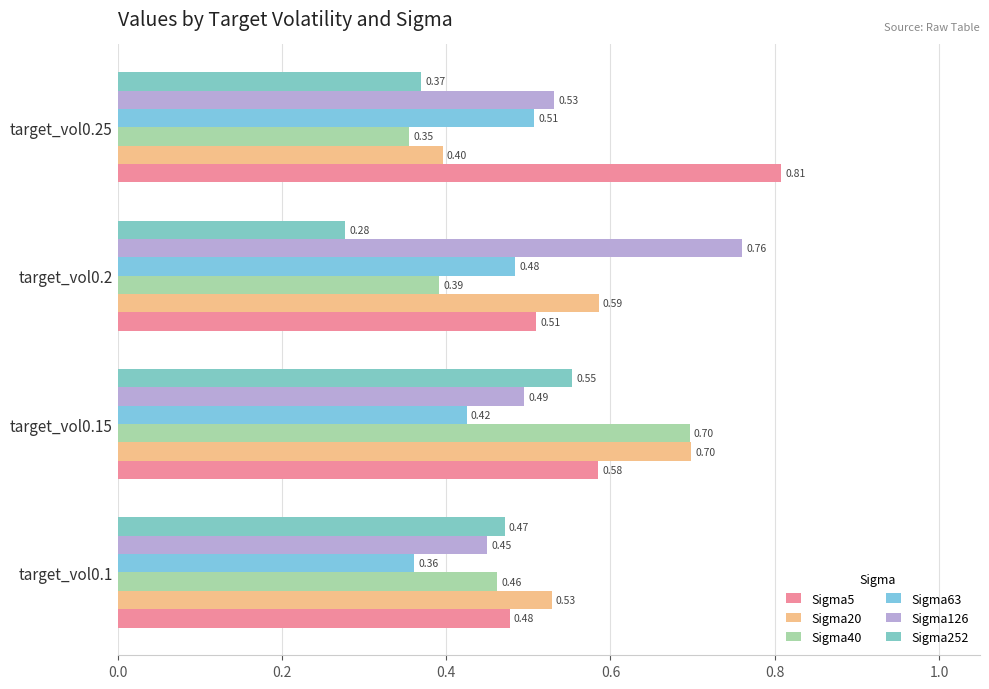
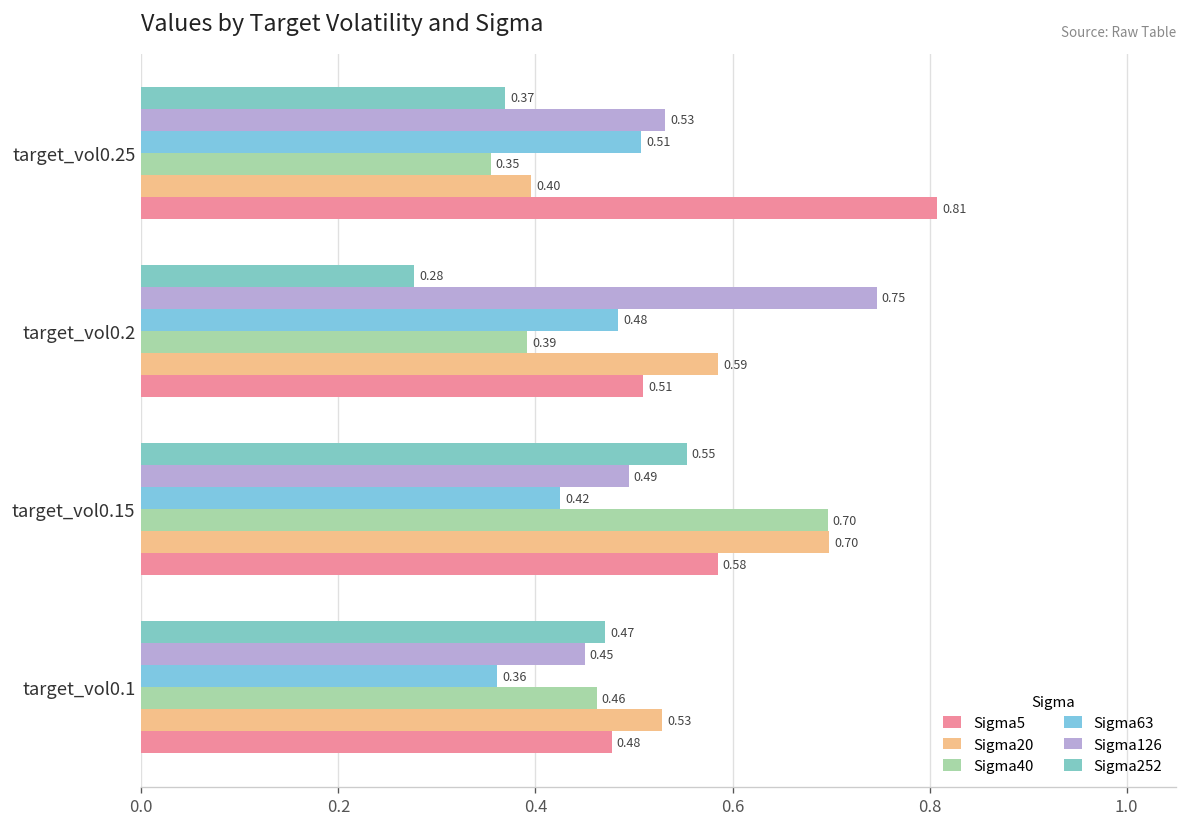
  {
    "Sigma126": {
      "target_vol0.25": 0.53,
-     "target_vol0.2": 0.76,
+     "target_vol0.2": 0.75,
      "target_vol0.15": 0.49,
      "target_vol0.1": 0.45
    }
  }
